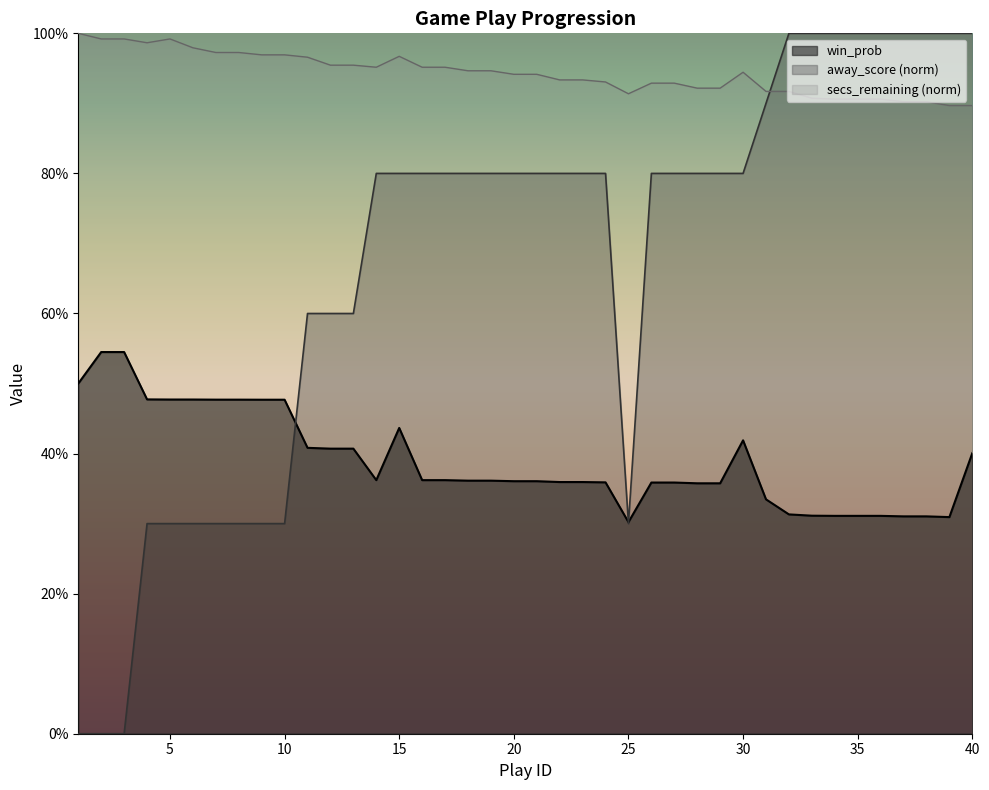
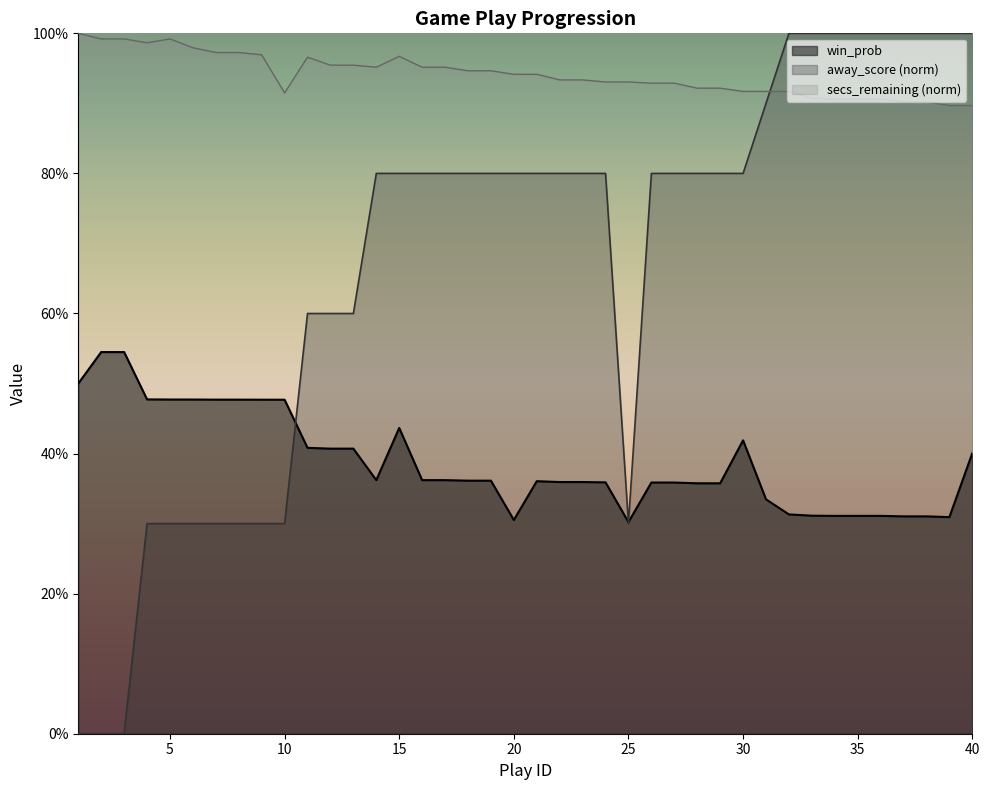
  {
    "win_prob": {
      "5": "48%",
      "10": "48%",
      "15": "44%",
-     "20": "36%",
+     "20": "31%",
      "30": "42%",
      "35": "31%",
      "40": "40%"
    },
    "away_score (norm)": {
      "5": "30%",
      "10": "30%",
      "15": "80%",
      "20": "80%",
      "30": "80%",
      "35": "100%",
      "40": "100%"
    },
    "secs_remaining (norm)": {
      "5": "99%",
-     "10": "97%",
+     "10": "91%",
      "15": "97%",
      "20": "94%",
-     "25": "91%",
-     "30": "94%",
+     "25": "93%",
+     "30": "92%",
      "40": "90%"
    }
  }
